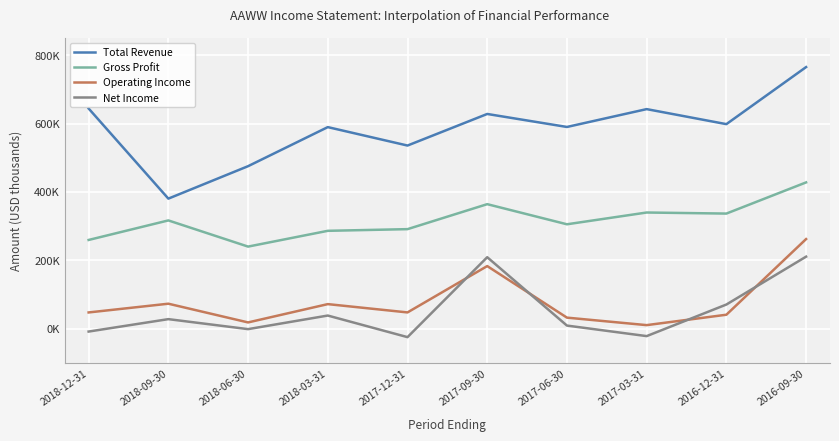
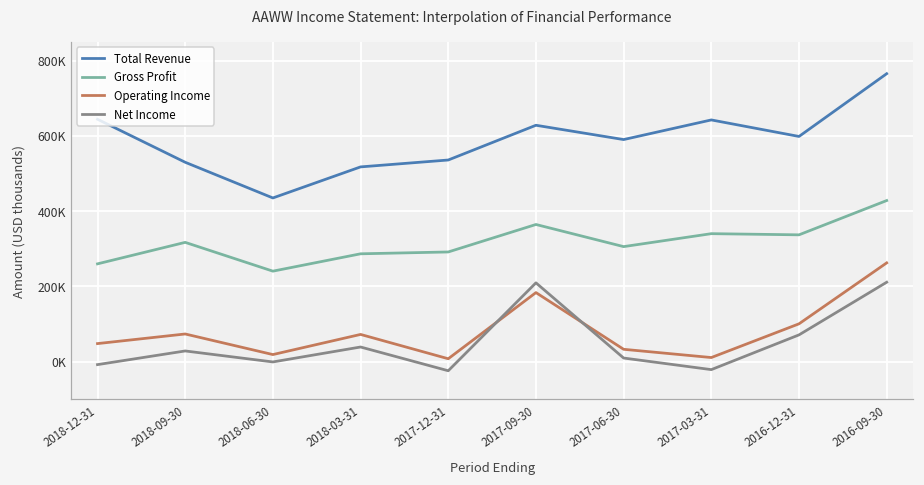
  {
    "Total Revenue": {
      "2018-12-31": 640000,
-     "2018-09-30": 380000,
-     "2018-06-30": 480000,
-     "2018-03-31": 590000,
+     "2018-09-30": 530000,
+     "2018-06-30": 430000,
+     "2018-03-31": 520000,
      "2017-12-31": 540000,
      "2017-09-30": 630000,
      "2017-06-30": 590000,
      "2017-03-31": 640000,
      "2016-12-31": 600000,
      "2016-09-30": 770000
    },
    "Operating Income": {
      "2018-12-31": 50000,
      "2018-09-30": 70000,
      "2018-06-30": 20000,
      "2018-03-31": 70000,
-     "2017-12-31": 50000,
+     "2017-12-31": 10000,
      "2017-09-30": 180000,
      "2017-06-30": 30000,
      "2017-03-31": 10000,
-     "2016-12-31": 40000,
+     "2016-12-31": 100000,
      "2016-09-30": 260000
    }
  }
